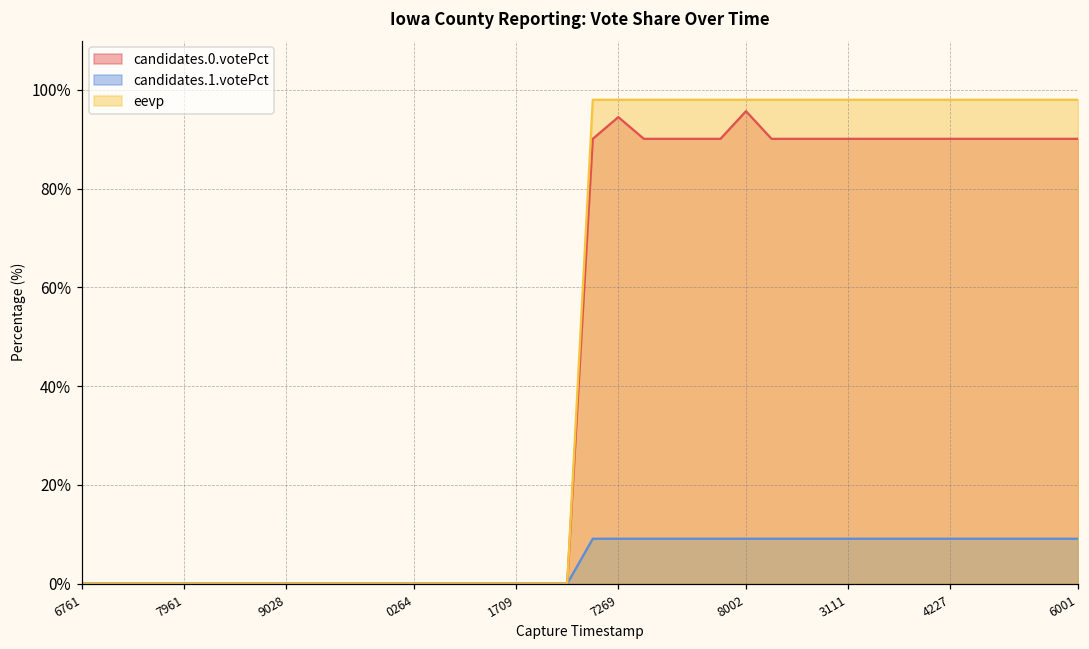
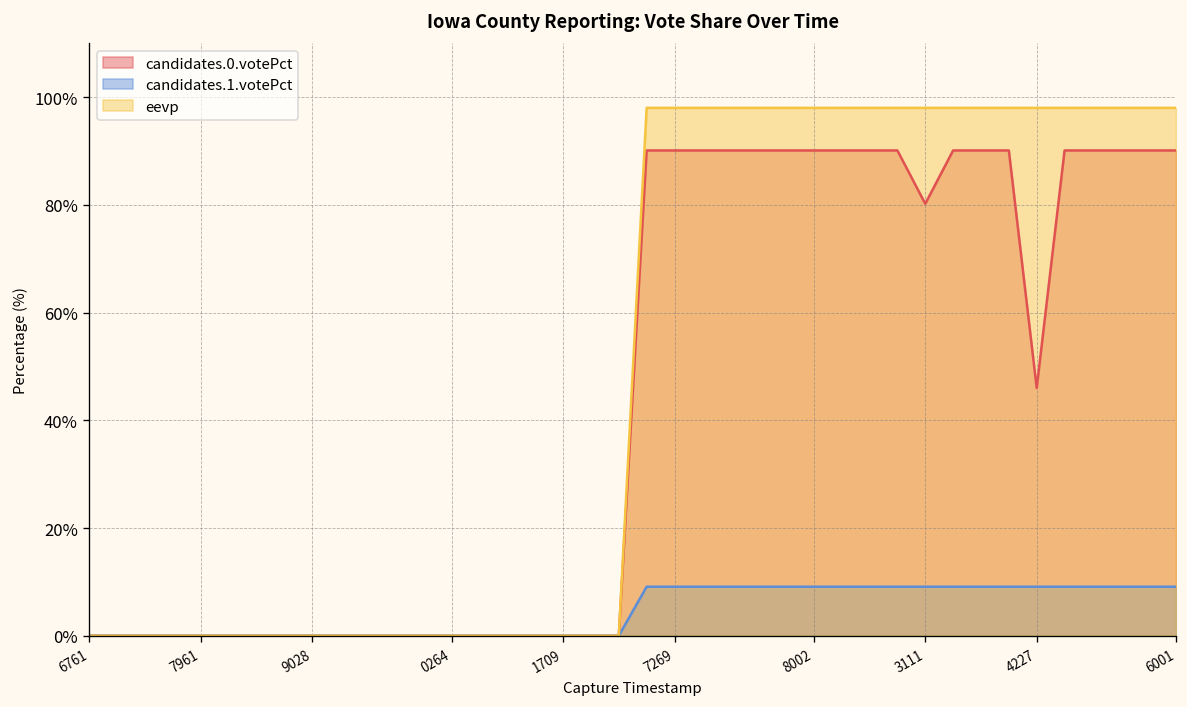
  {
    "candidates.0.votePct": {
-     "7269": "95%",
-     "8002": "96%",
-     "3111": "90%",
-     "4227": "90%",
+     "7269": "90%",
+     "8002": "90%",
+     "3111": "80%",
+     "4227": "46%",
      "6001": "90%"
    },
    "candidates.1.votePct": {
      "7269": "9%",
      "8002": "9%",
      "3111": "9%",
      "4227": "9%",
      "6001": "9%"
    },
    "eevp": {
      "7269": "98%",
      "8002": "98%",
      "3111": "98%",
      "4227": "98%",
      "6001": "98%"
    }
  }
